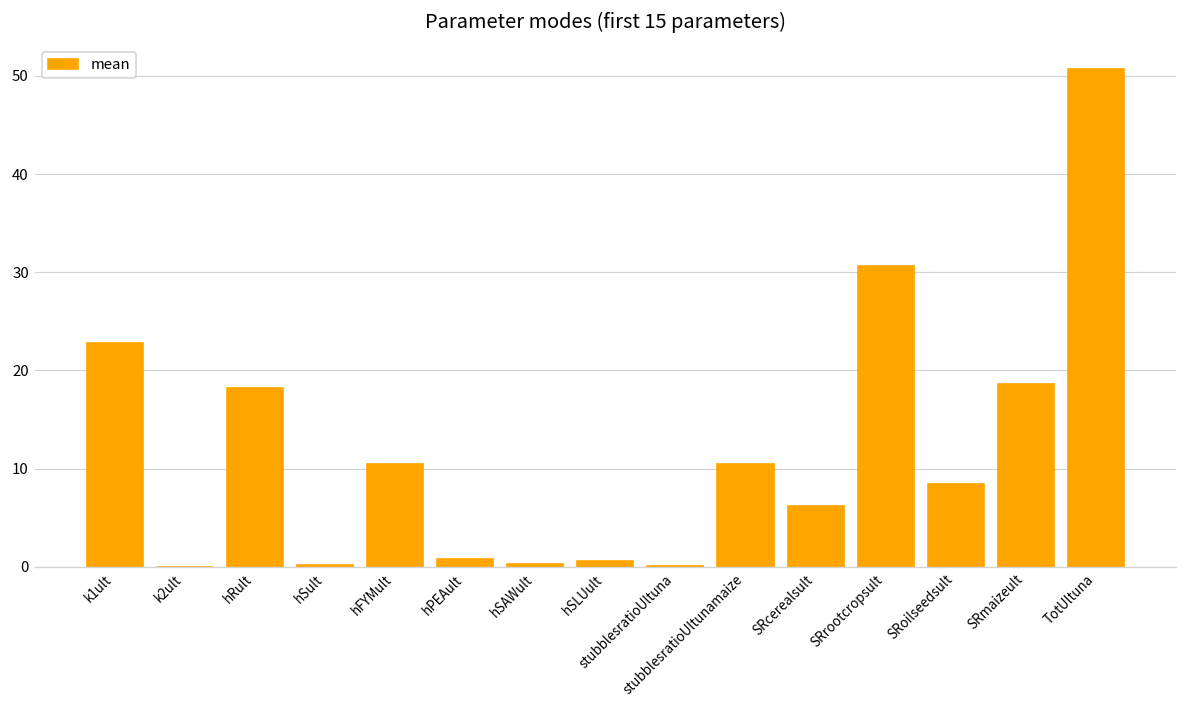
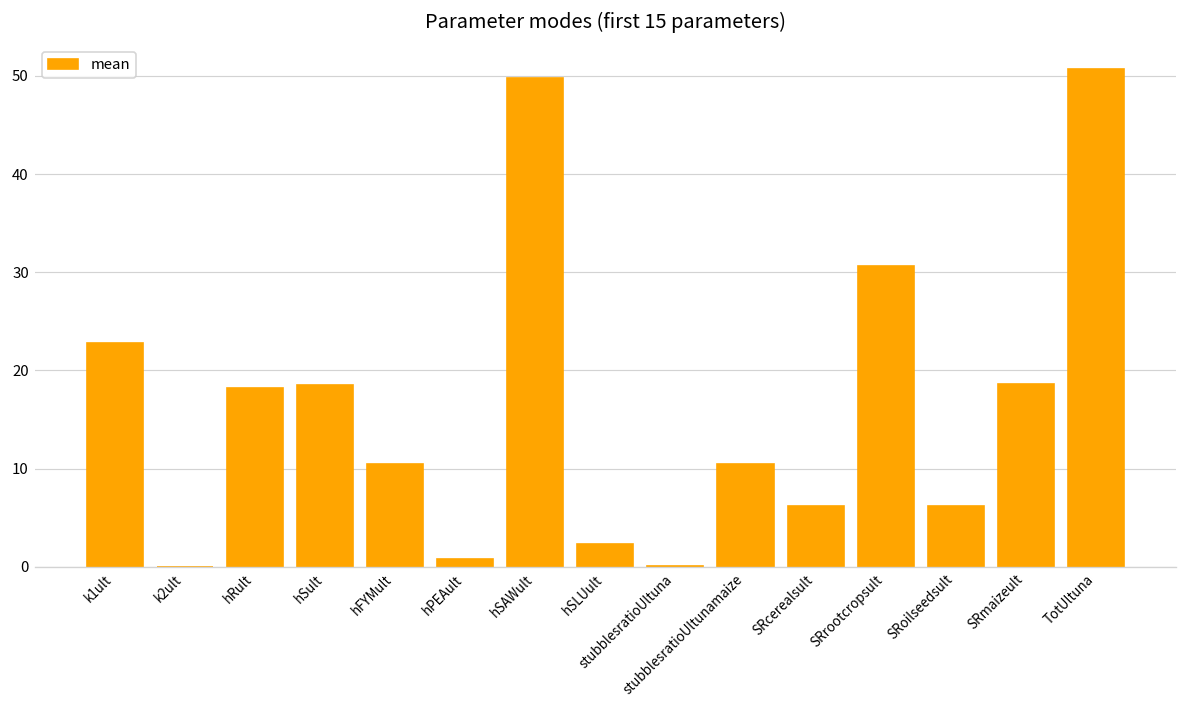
  {
    "k1ult": 23,
    "hRult": 18,
-   "hSult": 0,
+   "hSult": 19,
    "hFYMult": 10,
    "hPEAult": 1,
-   "hSAWult": 0,
-   "hSLUult": 1,
+   "hSAWult": 50,
+   "hSLUult": 2,
    "stubblesratioUltunamaize": 10,
    "SRcerealsult": 6,
    "SRrootcropsult": 31,
-   "SRoilseedsult": 8,
+   "SRoilseedsult": 6,
    "SRmaizeult": 19,
    "TotUltuna": 51
  }
